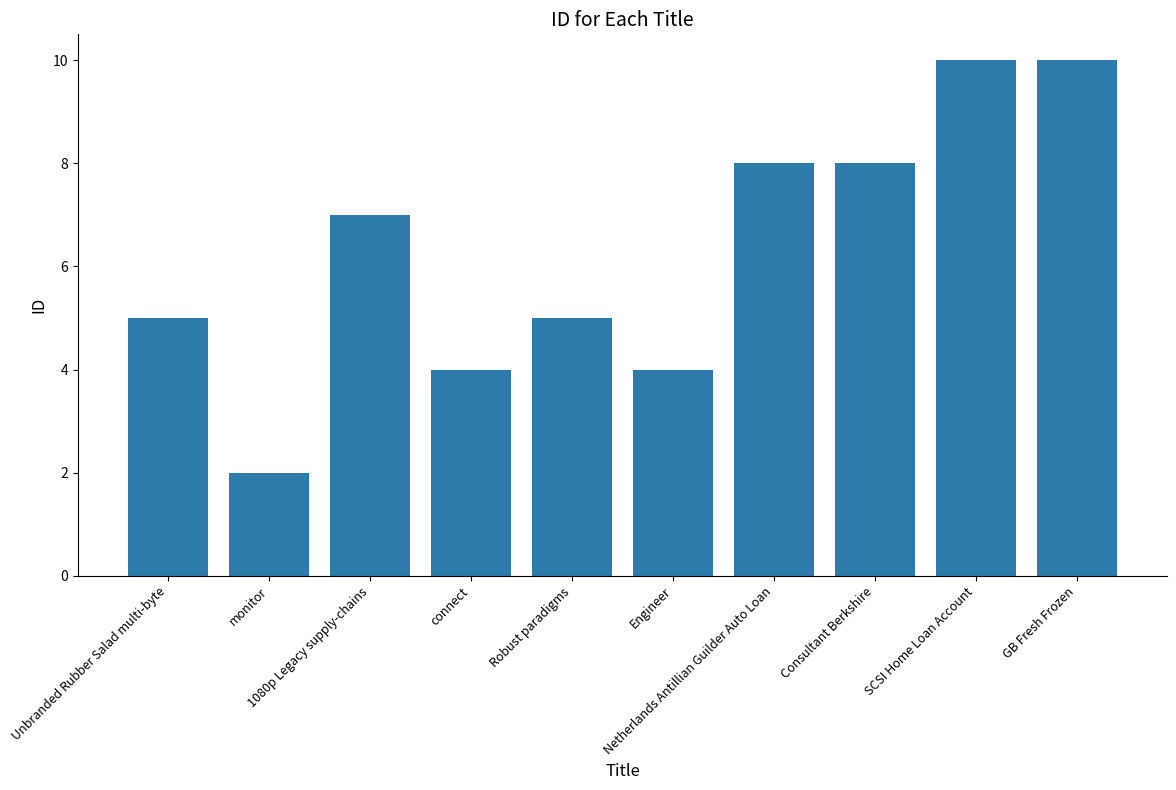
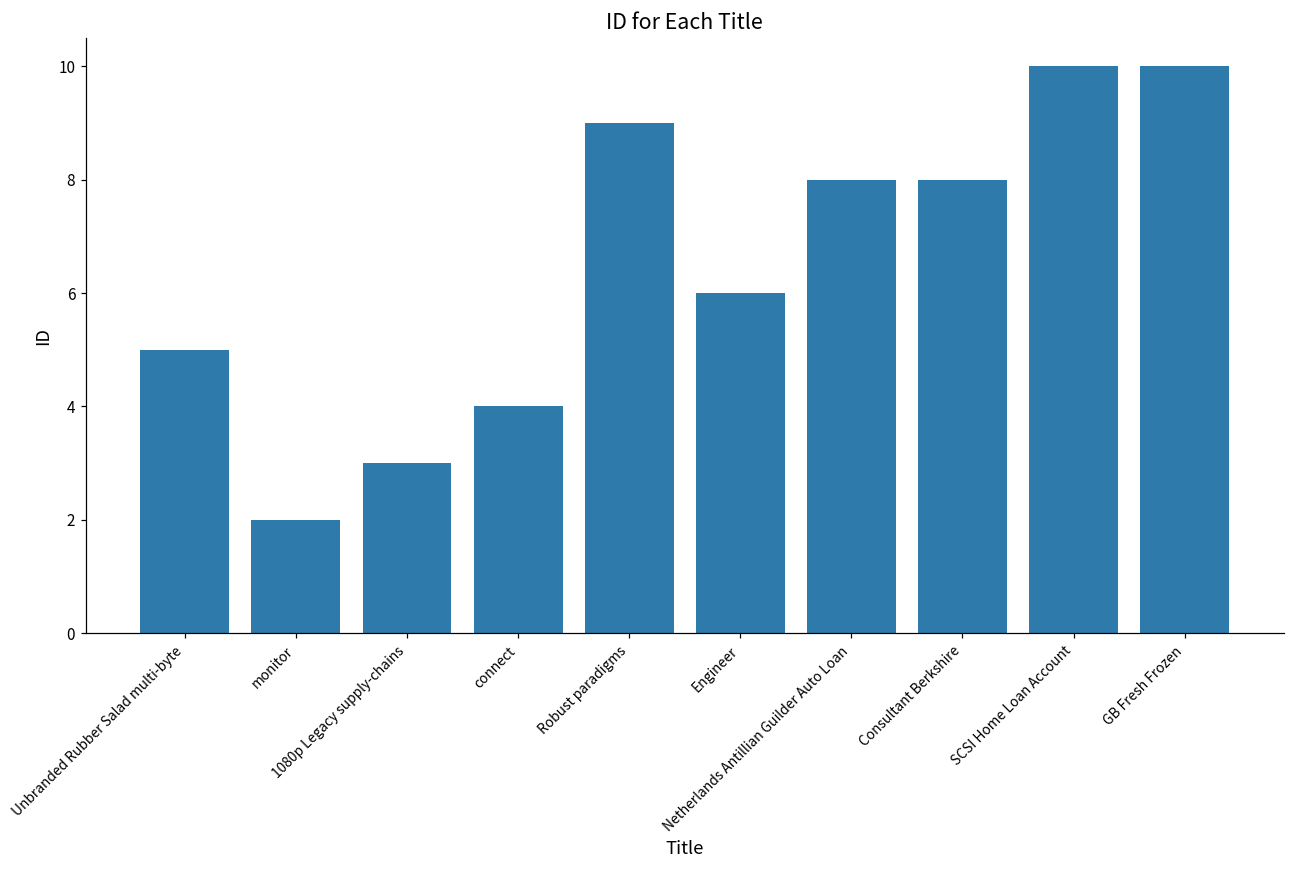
  {
    "Unbranded Rubber Salad multi-byte": 5,
    "monitor": 2,
-   "1080p Legacy supply-chains": 7,
+   "1080p Legacy supply-chains": 3,
    "connect": 4,
-   "Robust paradigms": 5,
-   "Engineer": 4,
+   "Robust paradigms": 9,
+   "Engineer": 6,
    "Netherlands Antillian Guilder Auto Loan": 8,
    "Consultant Berkshire": 8,
    "SCSI Home Loan Account": 10,
    "GB Fresh Frozen": 10
  }
